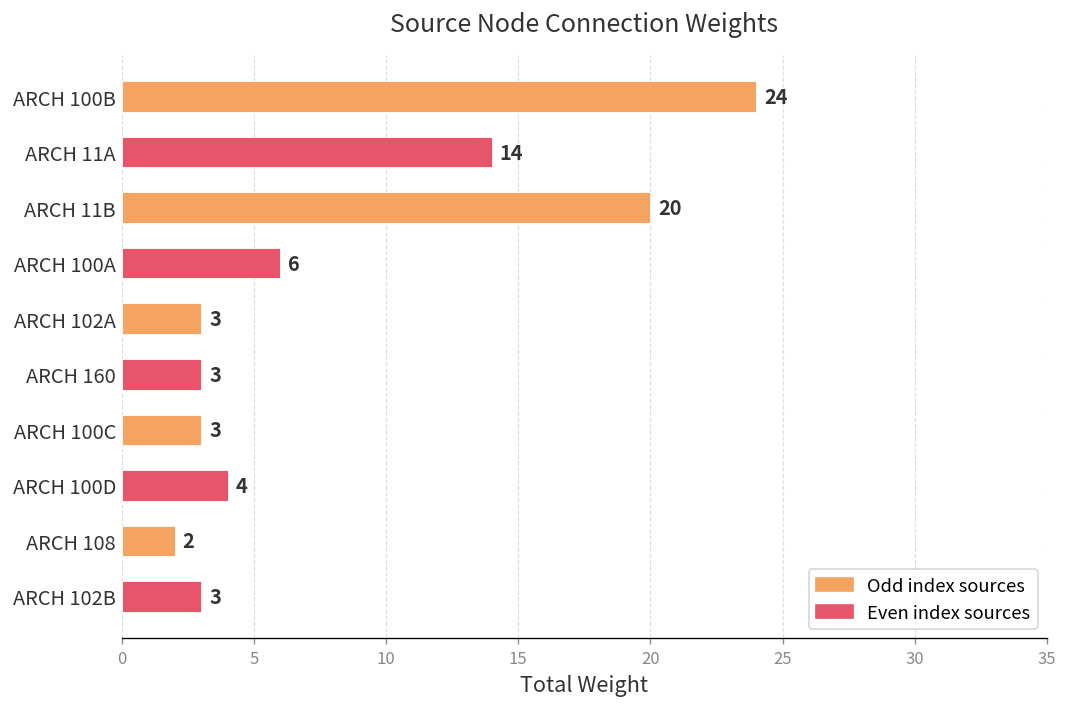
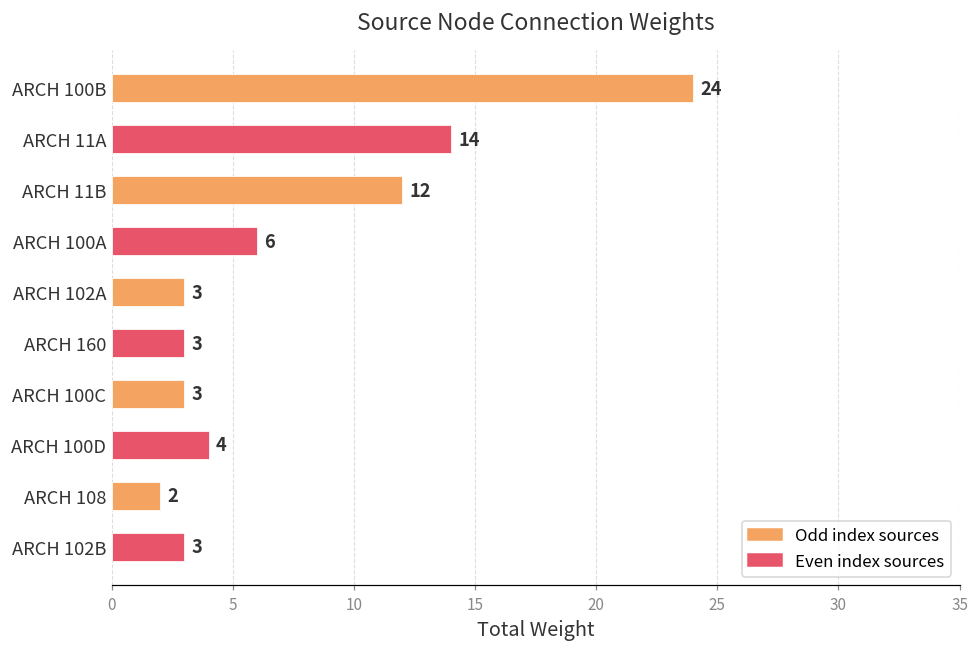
  {
    "ARCH 100B": 24,
    "ARCH 11A": 14,
-   "ARCH 11B": 20,
+   "ARCH 11B": 12,
    "ARCH 100A": 6,
    "ARCH 102A": 3,
    "ARCH 160": 3,
    "ARCH 100C": 3,
    "ARCH 100D": 4,
    "ARCH 108": 2,
    "ARCH 102B": 3
  }
